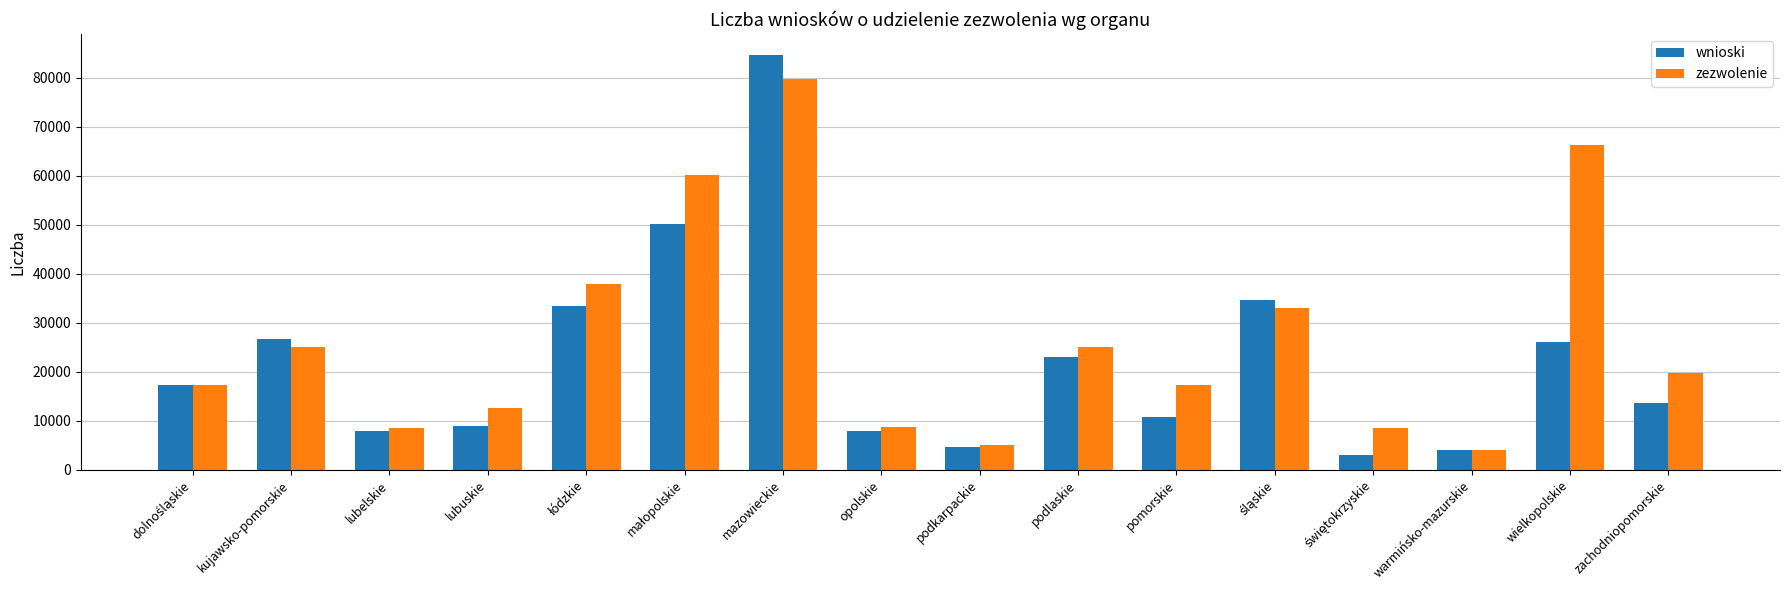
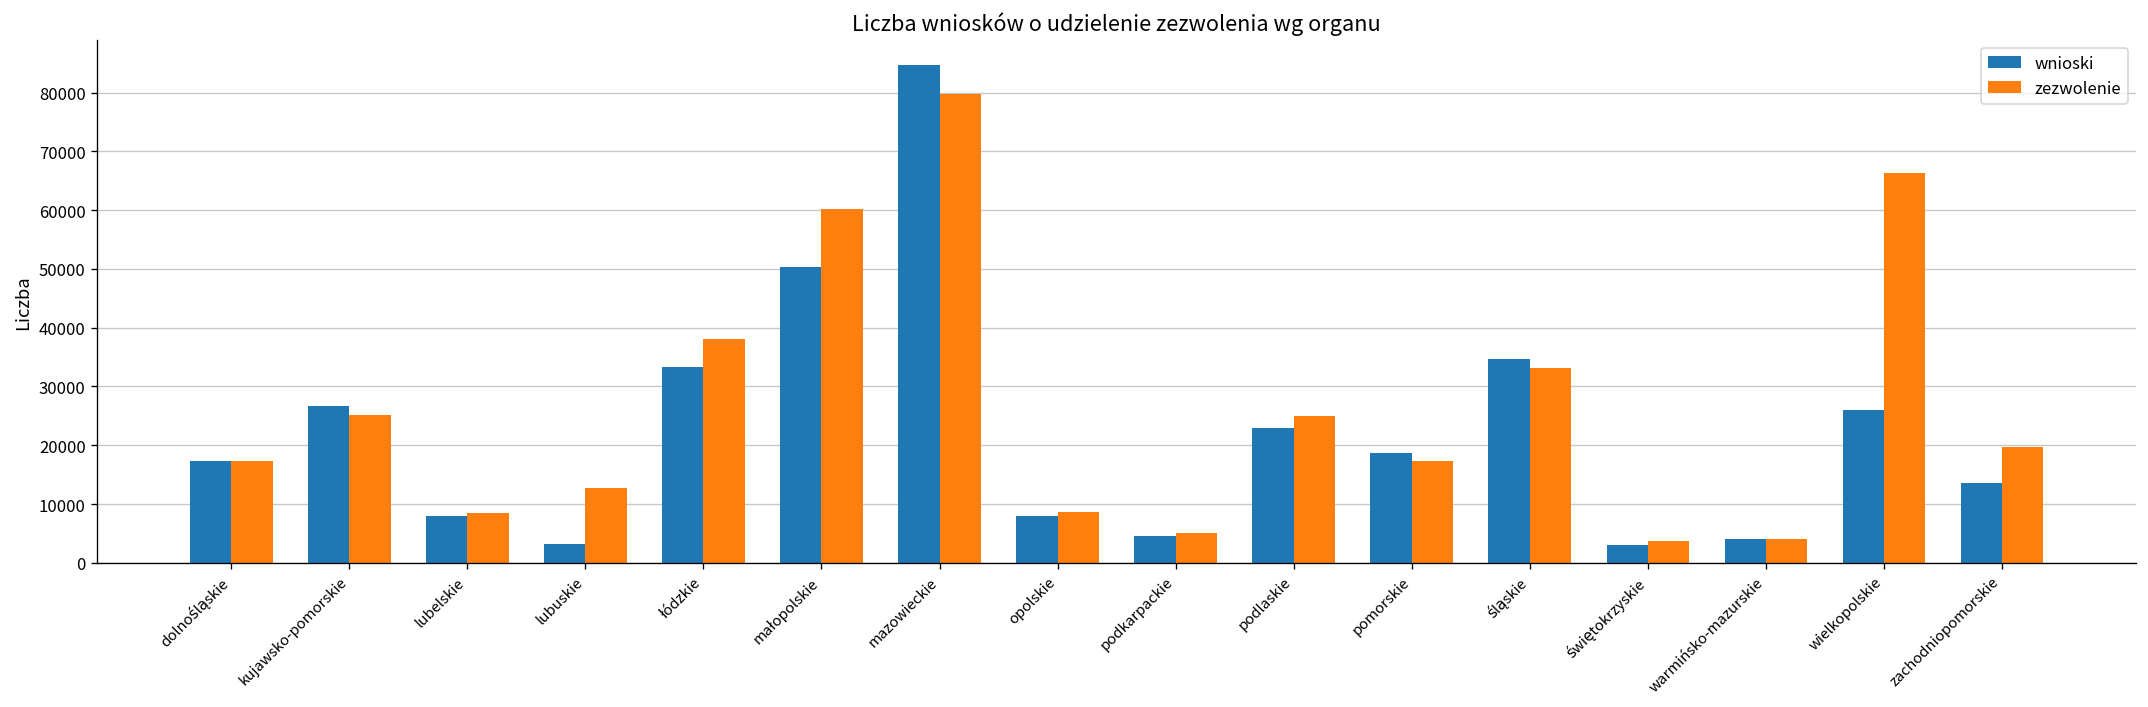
  {
    "wnioski": {
      "dolnośląskie": 17000,
      "kujawsko-pomorskie": 27000,
      "lubelskie": 8000,
-     "lubuskie": 9000,
+     "lubuskie": 3000,
      "łódzkie": 33000,
      "małopolskie": 50000,
      "mazowieckie": 85000,
      "opolskie": 8000,
      "podkarpackie": 5000,
      "podlaskie": 23000,
-     "pomorskie": 11000,
+     "pomorskie": 19000,
      "śląskie": 35000,
      "świętokrzyskie": 3000,
      "warmińsko-mazurskie": 4000,
      "wielkopolskie": 26000,
      "zachodniopomorskie": 14000
    },
    "zezwolenie": {
      "dolnośląskie": 17000,
      "kujawsko-pomorskie": 25000,
      "lubelskie": 8000,
      "lubuskie": 13000,
      "łódzkie": 38000,
      "małopolskie": 60000,
      "mazowieckie": 80000,
      "opolskie": 9000,
      "podkarpackie": 5000,
      "podlaskie": 25000,
      "pomorskie": 17000,
      "śląskie": 33000,
-     "świętokrzyskie": 8000,
+     "świętokrzyskie": 4000,
      "warmińsko-mazurskie": 4000,
      "wielkopolskie": 66000,
      "zachodniopomorskie": 20000
    }
  }
